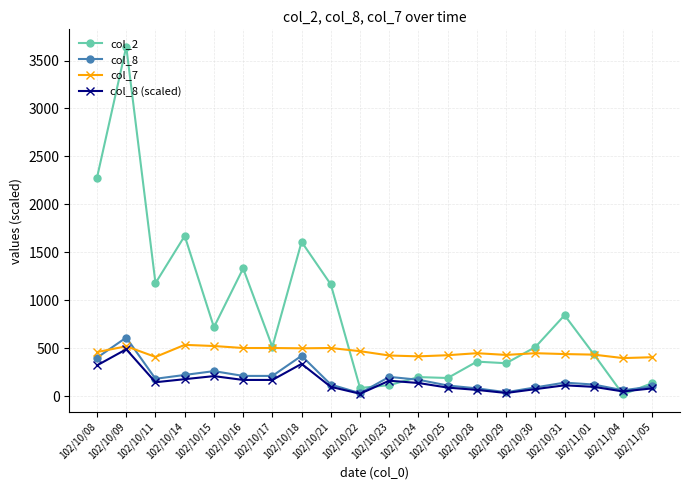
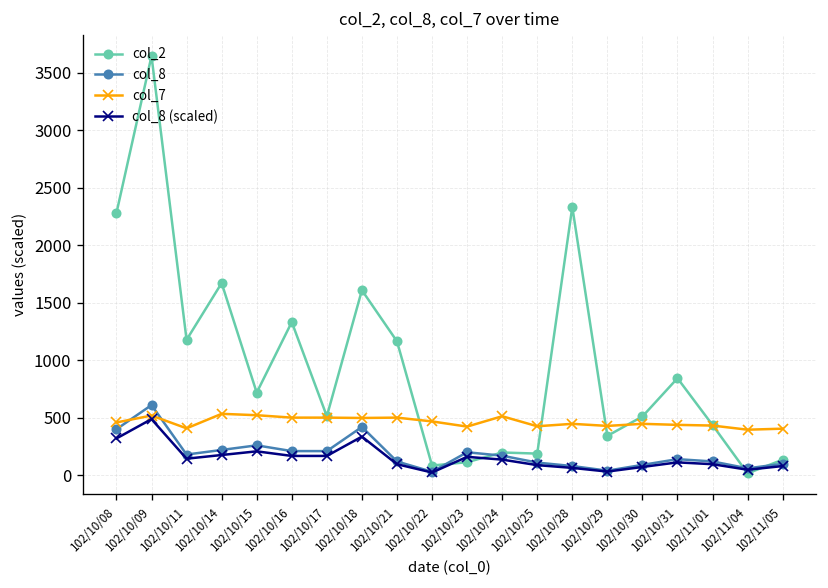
  {
    "col_2": {
      "102/10/08": 2300,
      "102/10/09": 3600,
      "102/10/11": 1200,
      "102/10/14": 1700,
      "102/10/15": 700,
      "102/10/16": 1300,
      "102/10/18": 1600,
      "102/10/21": 1200,
      "102/10/22": 100,
      "102/10/23": 100,
      "102/10/24": 200,
      "102/10/25": 200,
-     "102/10/28": 400,
+     "102/10/28": 2300,
      "102/10/29": 300,
      "102/10/30": 500,
      "102/10/31": 800,
      "102/11/04": 0,
      "102/11/05": 100
    },
    "col_8": {
      "102/10/08": 400,
      "102/10/09": 600,
      "102/10/11": 200,
      "102/10/14": 200,
      "102/10/15": 300,
      "102/10/16": 200,
      "102/10/17": 200,
      "102/10/18": 400,
      "102/10/23": 200,
      "102/10/24": 200,
      "102/10/31": 100
    },
    "col_7": {
      "102/10/08": 500,
      "102/10/09": 500,
      "102/10/11": 400,
      "102/10/14": 500,
      "102/10/15": 500,
      "102/10/16": 500,
      "102/10/18": 500,
      "102/10/21": 500,
      "102/10/22": 500,
      "102/10/23": 400,
-     "102/10/24": 400,
+     "102/10/24": 500,
      "102/10/25": 400,
      "102/10/28": 400,
      "102/10/29": 400,
      "102/10/30": 400,
      "102/10/31": 400,
      "102/11/04": 400,
      "102/11/05": 400
    },
    "col_8 (scaled)": {
      "102/10/08": 300,
      "102/10/09": 500,
      "102/10/11": 100,
      "102/10/14": 200,
      "102/10/15": 200,
      "102/10/16": 200,
      "102/10/17": 200,
      "102/10/18": 300,
      "102/10/23": 200,
      "102/10/24": 100,
      "102/10/31": 100
    }
  }
